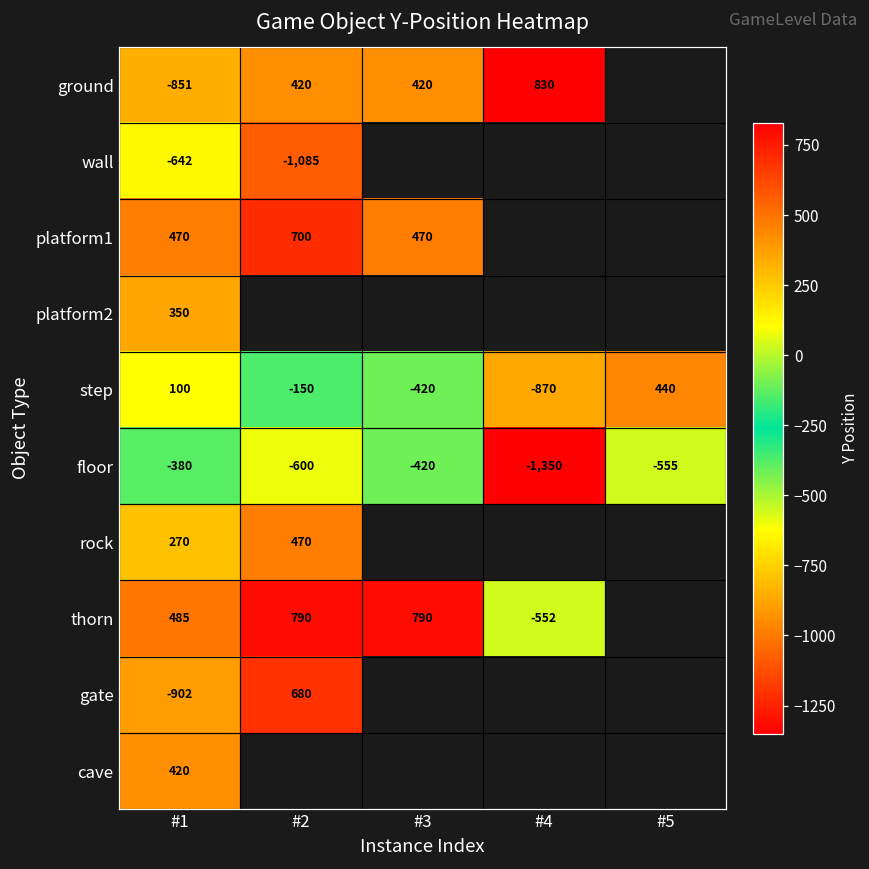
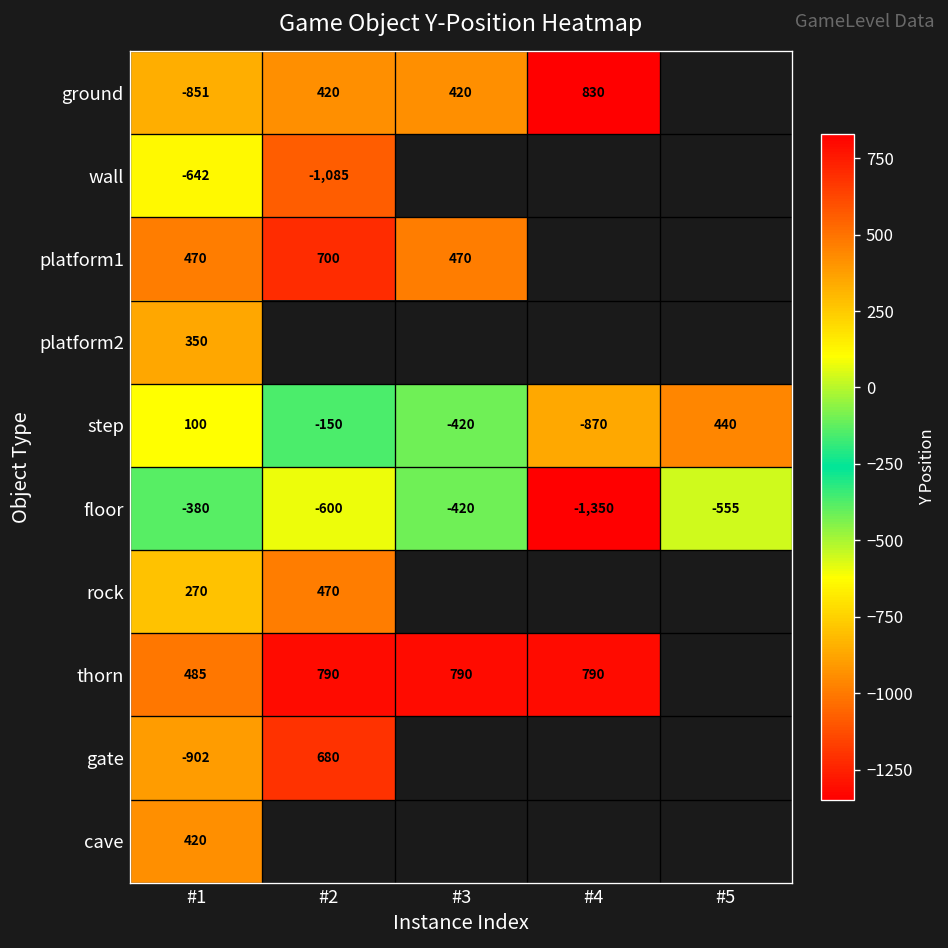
  {
    "ground": {
      "#1": "-851",
      "#2": "420",
      "#3": "420",
      "#4": "830"
    },
    "wall": {
      "#1": "-642",
      "#2": "-1,085"
    },
    "platform1": {
      "#1": "470",
      "#2": "700",
      "#3": "470"
    },
    "platform2": {
      "#1": "350"
    },
    "step": {
      "#1": "100",
      "#2": "-150",
      "#3": "-420",
      "#4": "-870",
      "#5": "440"
    },
    "floor": {
      "#1": "-380",
      "#2": "-600",
      "#3": "-420",
      "#4": "-1,350",
      "#5": "-555"
    },
    "rock": {
      "#1": "270",
      "#2": "470"
    },
    "thorn": {
      "#1": "485",
      "#2": "790",
      "#3": "790",
-     "#4": "-552"
+     "#4": "790"
    },
    "gate": {
      "#1": "-902",
      "#2": "680"
    },
    "cave": {
      "#1": "420"
    }
  }
